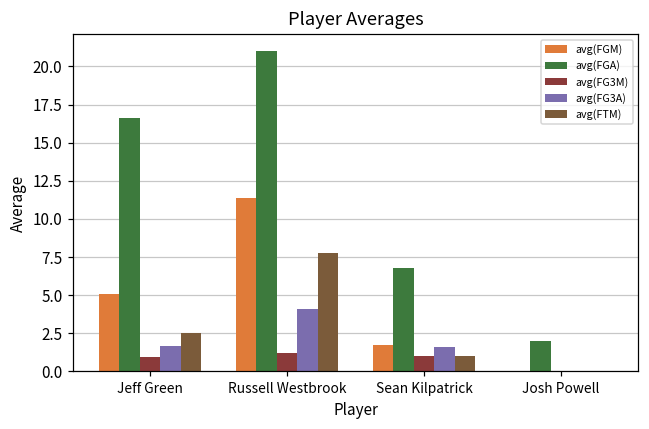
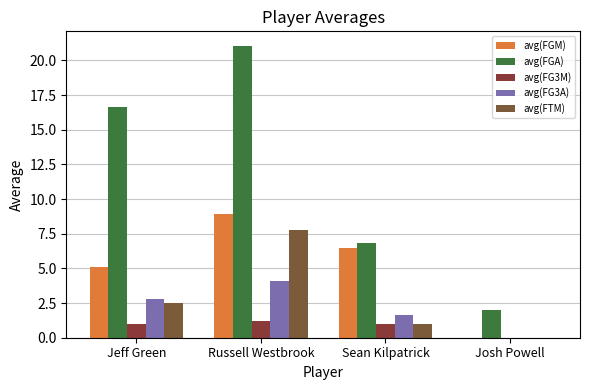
  {
    "avg(FGM)": {
      "Jeff Green": 5.1,
-     "Russell Westbrook": 11.4,
-     "Sean Kilpatrick": 1.8,
+     "Russell Westbrook": 8.9,
+     "Sean Kilpatrick": 6.5,
      "Josh Powell": 0.0
    },
    "avg(FGA)": {
      "Jeff Green": 16.6,
      "Russell Westbrook": 21.0,
      "Sean Kilpatrick": 6.8,
      "Josh Powell": 2.0
    },
    "avg(FG3A)": {
-     "Jeff Green": 1.7,
+     "Jeff Green": 2.8,
      "Russell Westbrook": 4.1,
      "Sean Kilpatrick": 1.6,
      "Josh Powell": 0.0
    }
  }
